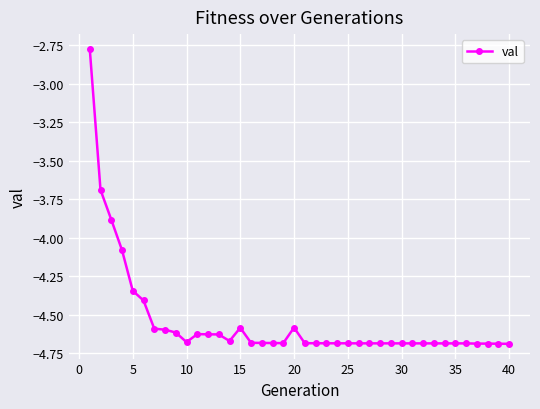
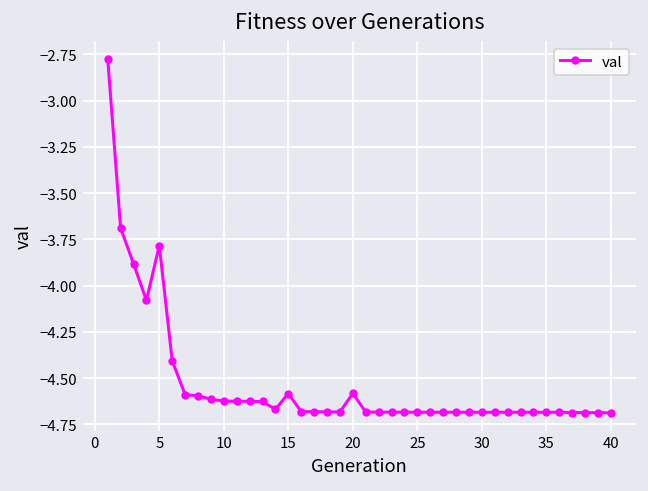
  {
-   "5": -4.34,
-   "10": -4.68,
+   "5": -3.78,
+   "10": -4.62,
    "15": -4.58,
    "20": -4.58,
    "25": -4.68,
    "30": -4.68,
    "35": -4.68,
    "40": -4.69
  }
